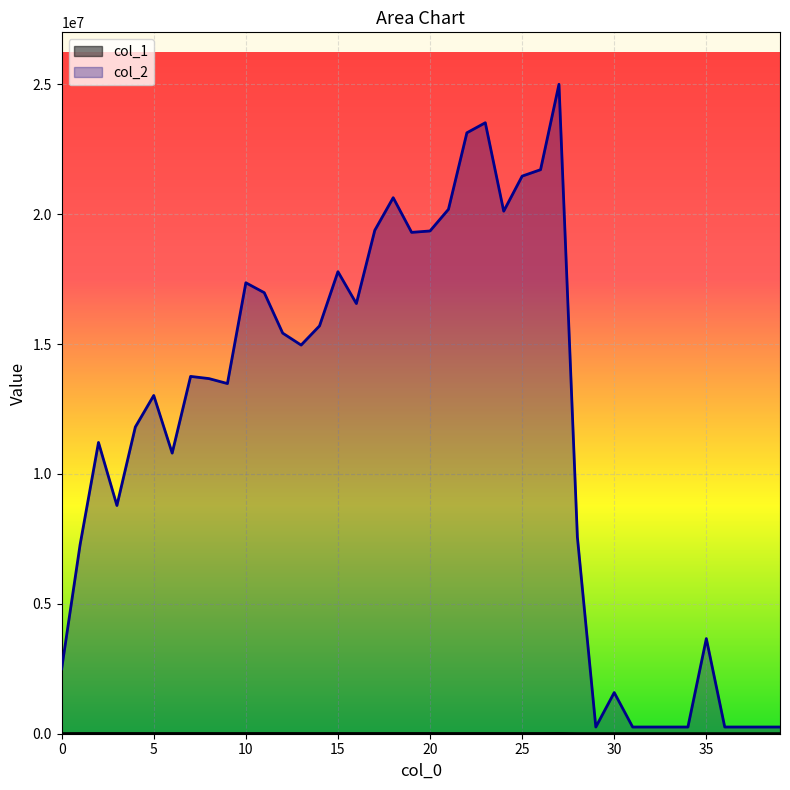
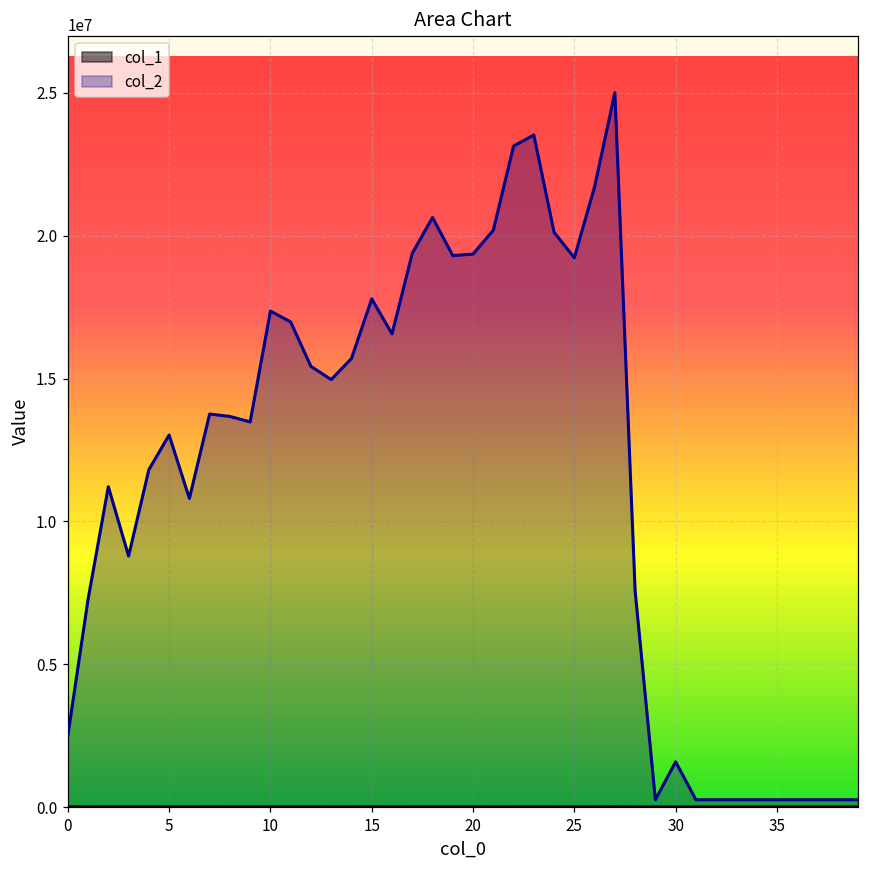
  {
    "col_1": {
      "0": 0,
      "5": 0,
      "10": 0,
      "15": 0,
      "20": 0,
      "25": 0,
      "30": 0,
      "35": 0
    },
    "col_2": {
      "0": 2500000,
      "5": 13000000,
      "10": 17400000,
      "15": 17800000,
      "20": 19400000,
-     "25": 21500000,
+     "25": 19200000,
      "30": 1600000,
-     "35": 3700000
+     "35": 300000
    }
  }
